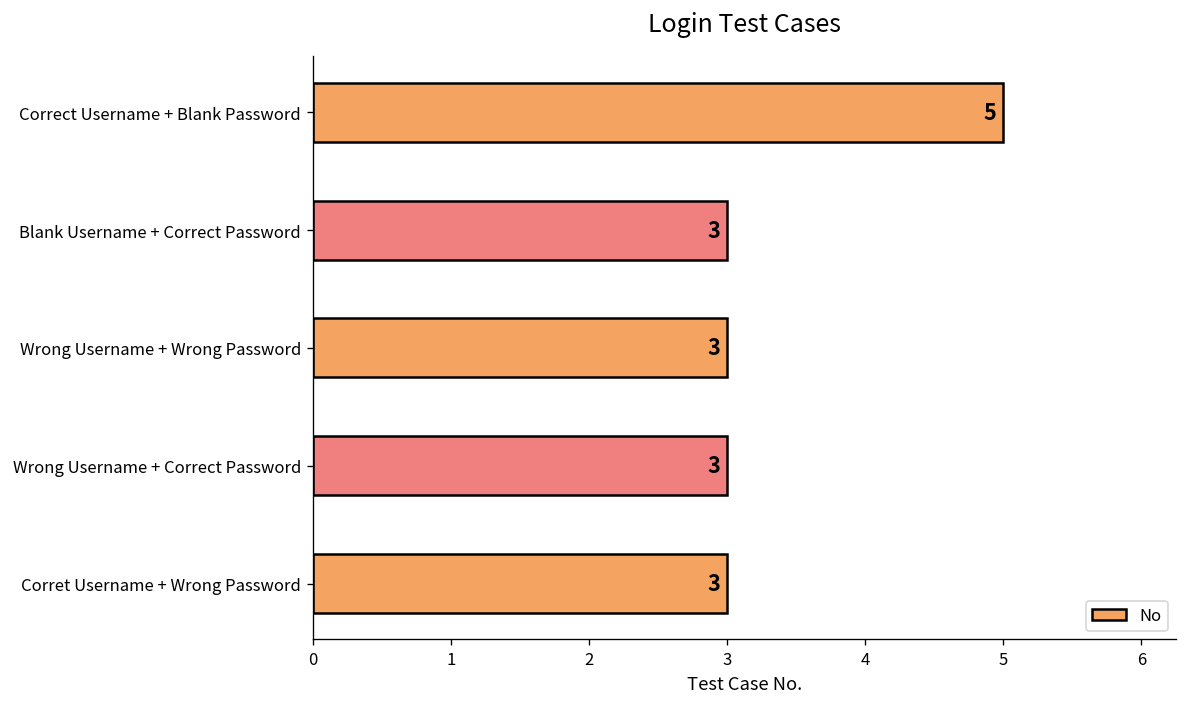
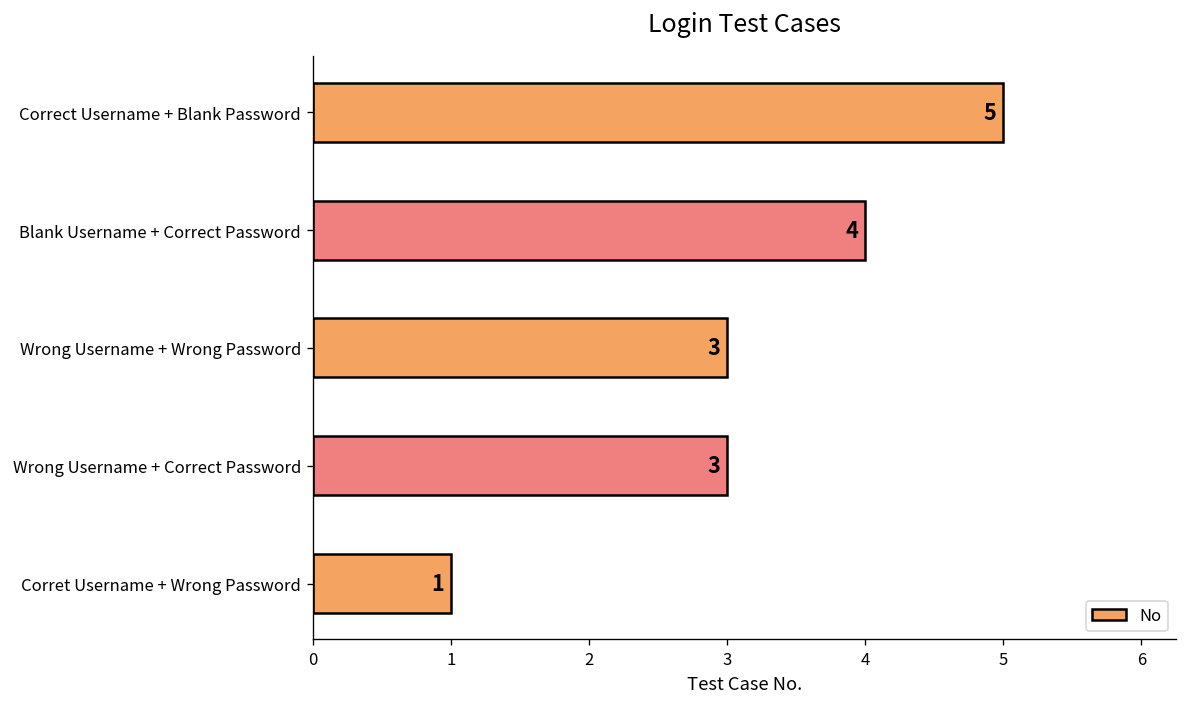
  {
    "Correct Username + Blank Password": 5,
-   "Blank Username + Correct Password": 3,
+   "Blank Username + Correct Password": 4,
    "Wrong Username + Wrong Password": 3,
    "Wrong Username + Correct Password": 3,
-   "Corret Username + Wrong Password": 3
+   "Corret Username + Wrong Password": 1
  }
